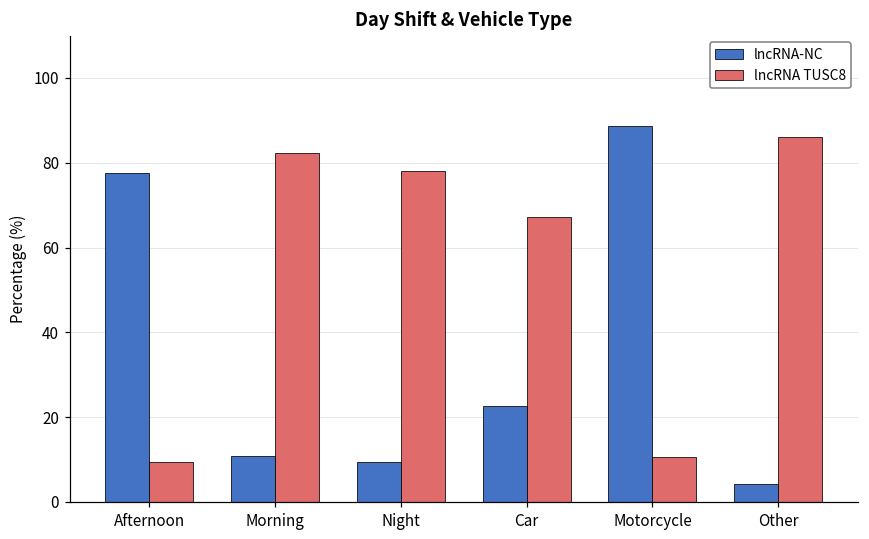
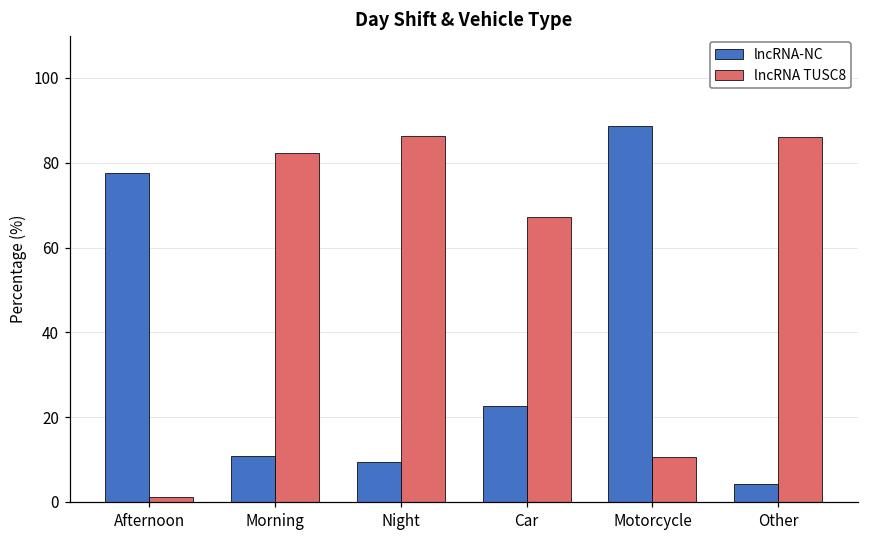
  {
    "lncRNA-NC": {
      "Afternoon": 78,
      "Morning": 11,
      "Night": 9,
      "Car": 23,
      "Motorcycle": 89,
      "Other": 4
    },
    "lncRNA TUSC8": {
-     "Afternoon": 9,
+     "Afternoon": 1,
      "Morning": 82,
-     "Night": 78,
+     "Night": 86,
      "Car": 67,
      "Motorcycle": 11,
      "Other": 86
    }
  }
